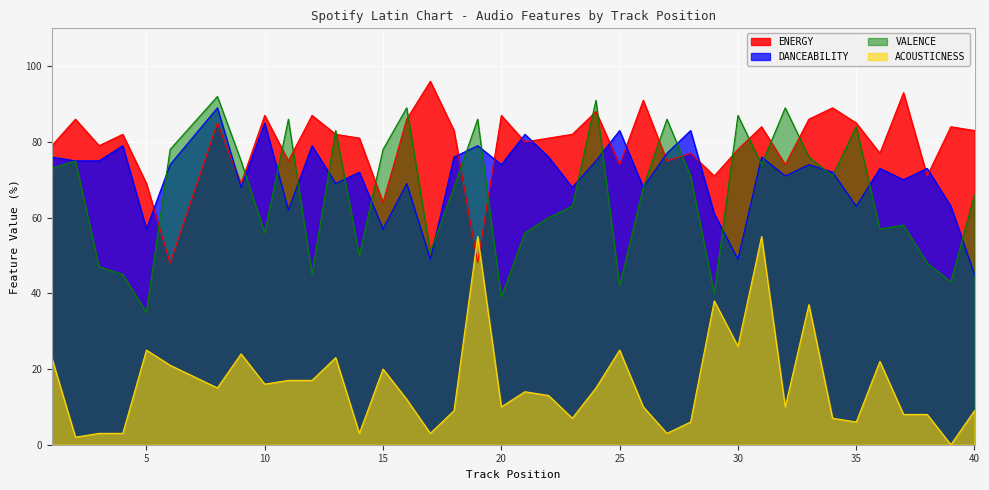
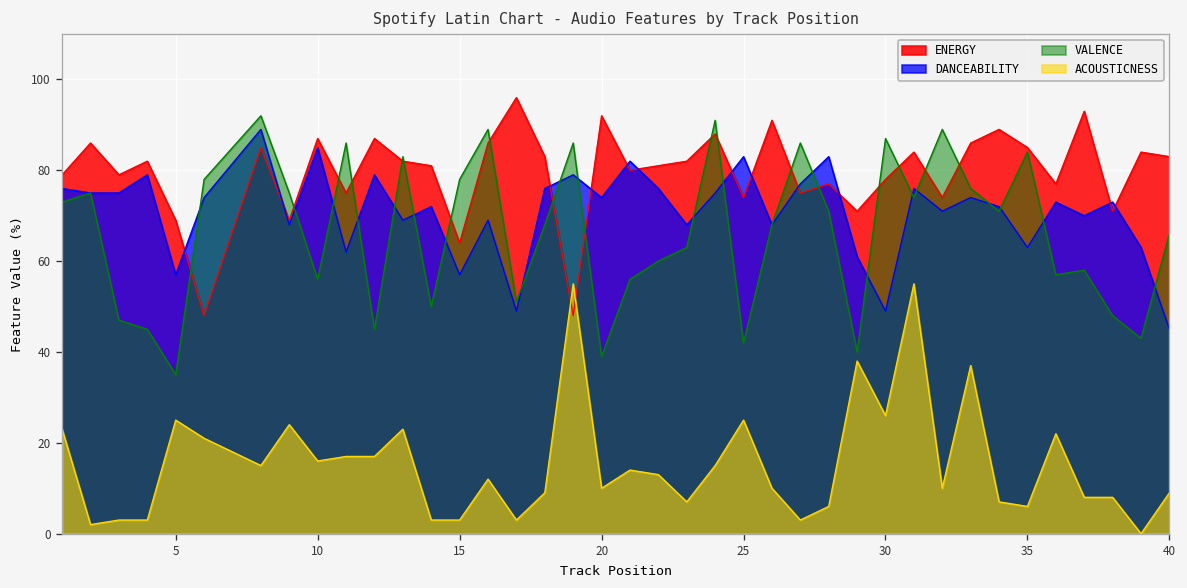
  {
    "ENERGY": {
      "5": 69,
      "10": 87,
      "15": 64,
-     "20": 87,
+     "20": 92,
      "25": 74,
      "30": 78,
      "35": 85,
      "40": 83
    },
    "DANCEABILITY": {
      "5": 57,
      "10": 85,
      "15": 57,
      "20": 74,
      "25": 83,
      "30": 49,
      "35": 63,
      "40": 45
    },
    "VALENCE": {
      "5": 35,
      "10": 56,
      "15": 78,
      "20": 39,
      "25": 42,
      "30": 87,
      "35": 84,
      "40": 66
    },
    "ACOUSTICNESS": {
      "5": 25,
      "10": 16,
-     "15": 20,
+     "15": 3,
      "20": 10,
      "25": 25,
      "30": 26,
      "35": 6,
      "40": 9
    }
  }
